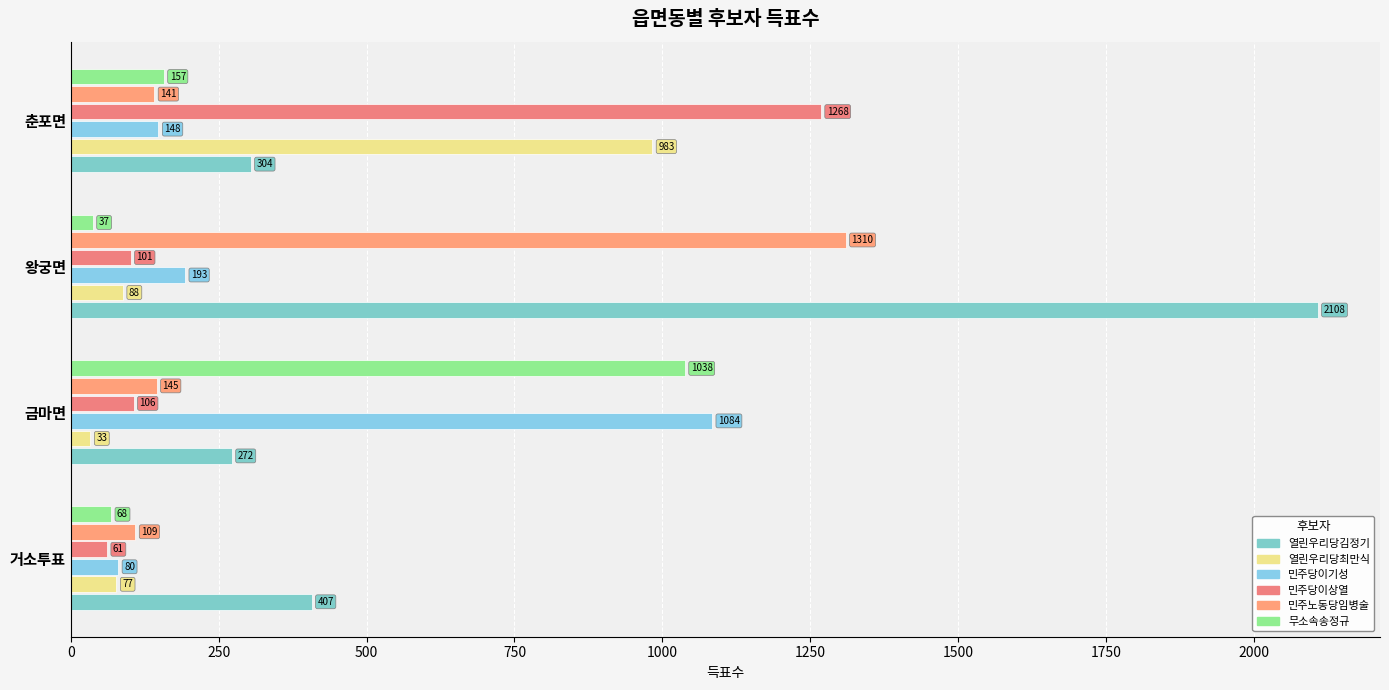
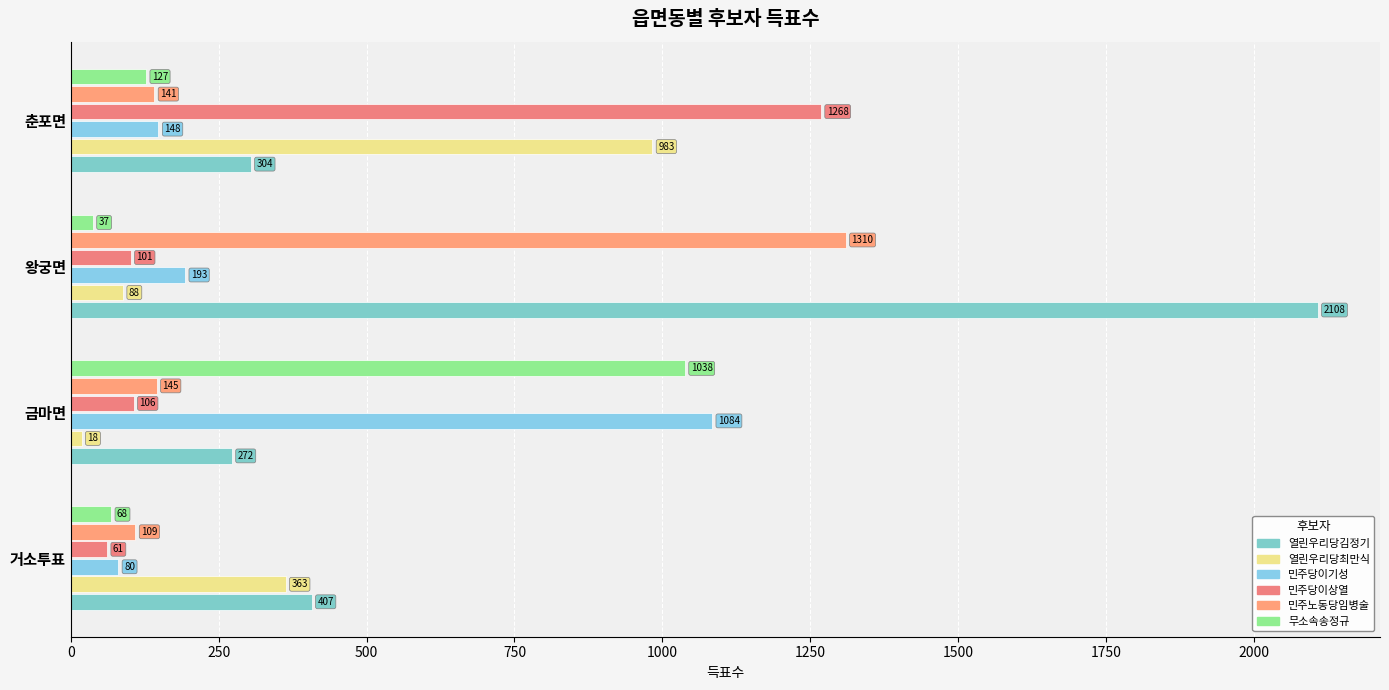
  {
    "열린우리당최만식": {
-     "금마면": 33,
-     "거소투표": 77
+     "금마면": 18,
+     "거소투표": 363
    },
    "무소속송정규": {
-     "춘포면": 157
+     "춘포면": 127
    }
  }
